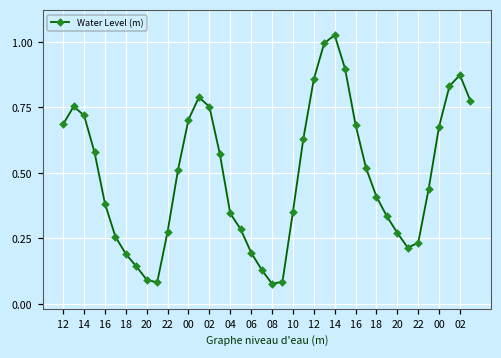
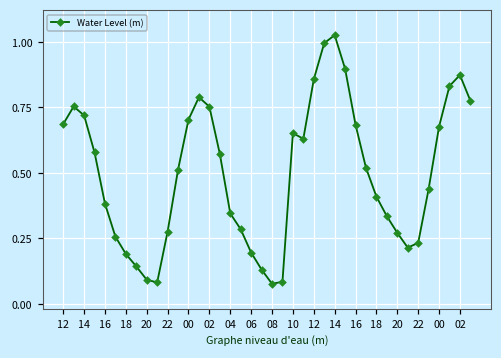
  {
    "04": 0.35,
    "06": 0.20,
    "08": 0.08,
-   "10": 0.35
+   "10": 0.65
  }
